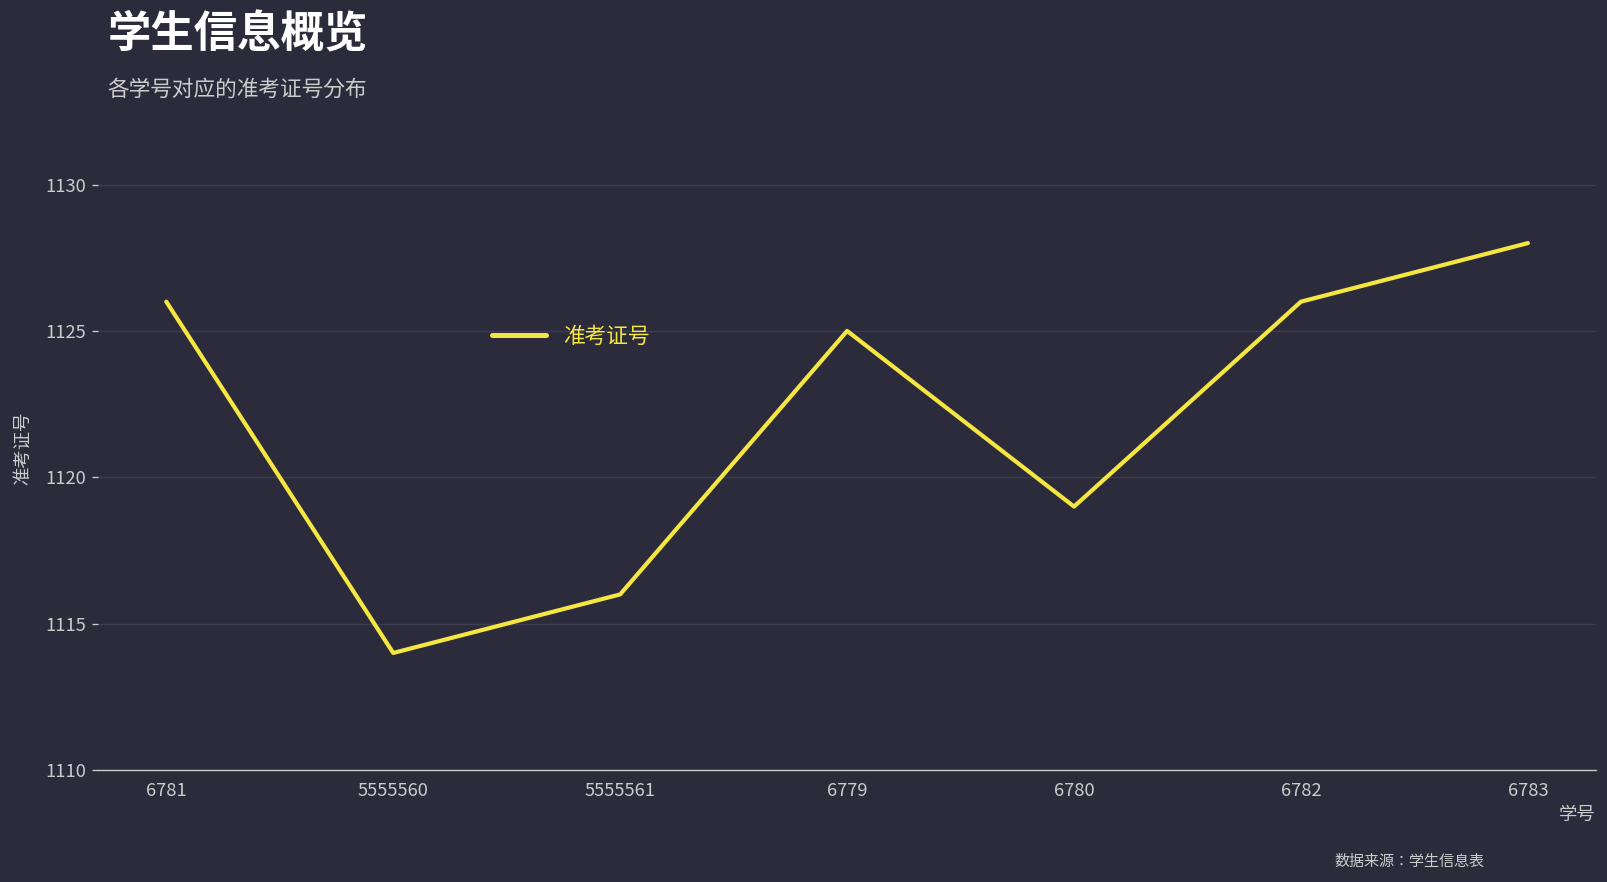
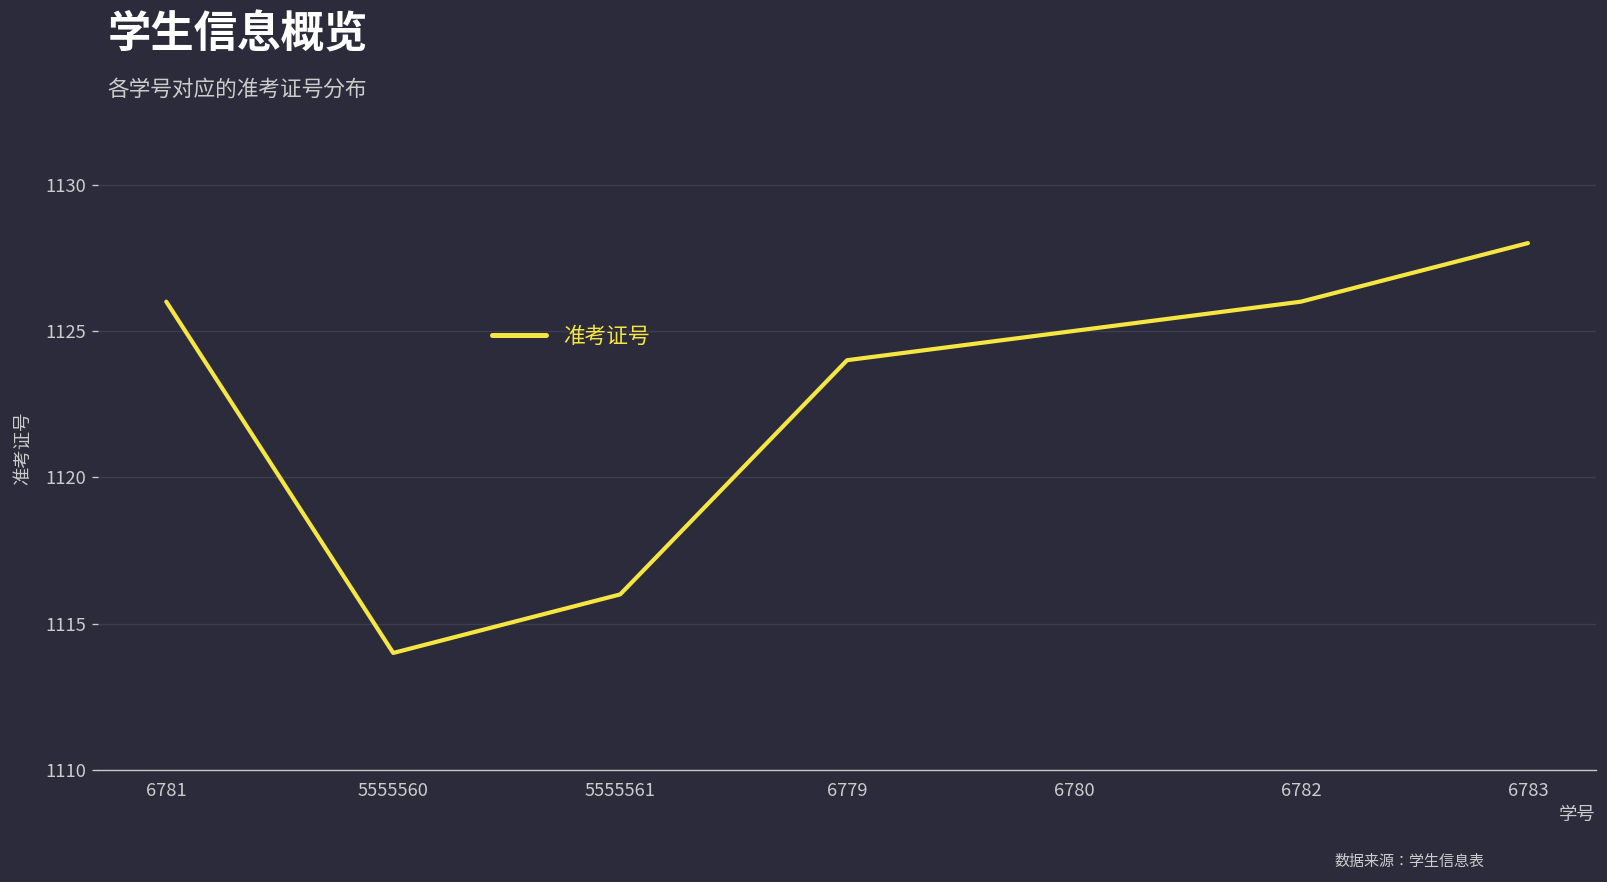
  {
    "6781": 1126,
    "5555560": 1114,
    "5555561": 1116,
-   "6779": 1125,
-   "6780": 1119,
+   "6779": 1124,
+   "6780": 1125,
    "6782": 1126,
    "6783": 1128
  }
